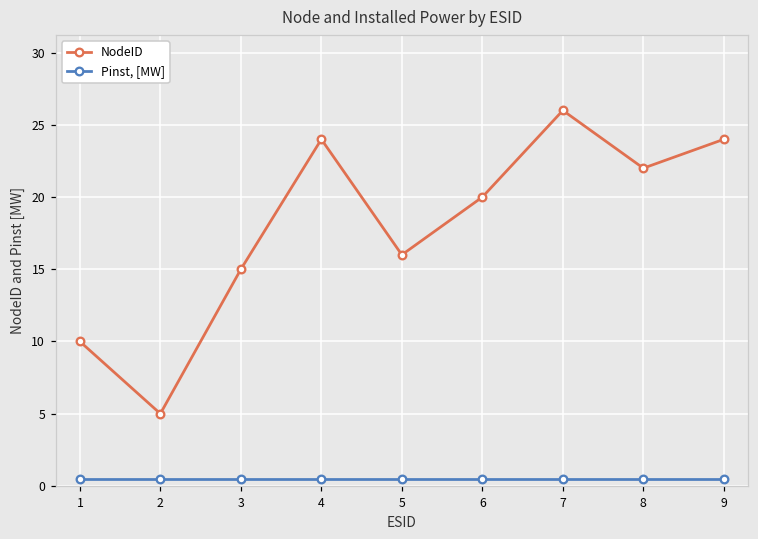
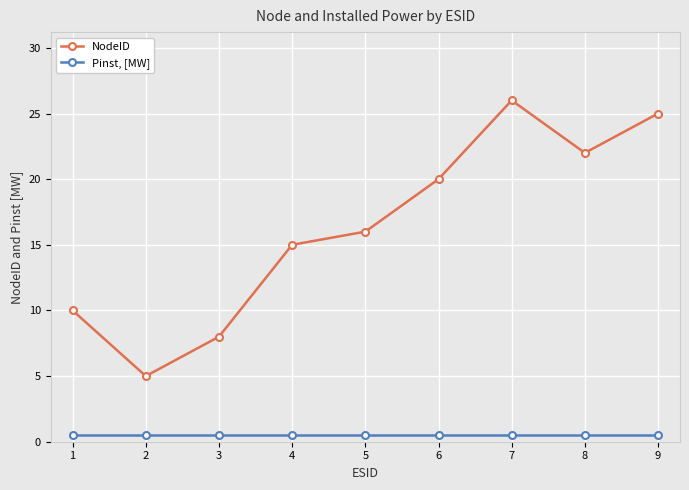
  {
    "NodeID": {
      "1": 10,
      "2": 5,
-     "3": 15,
-     "4": 24,
+     "3": 8,
+     "4": 15,
      "5": 16,
      "6": 20,
      "7": 26,
      "8": 22,
-     "9": 24
+     "9": 25
    },
    "Pinst, [MW]": {
      "1": 0.5,
      "2": 0.5,
      "3": 0.5,
      "4": 0.5,
      "5": 0.5,
      "6": 0.5,
      "7": 0.5,
      "8": 0.5,
      "9": 0.5
    }
  }
